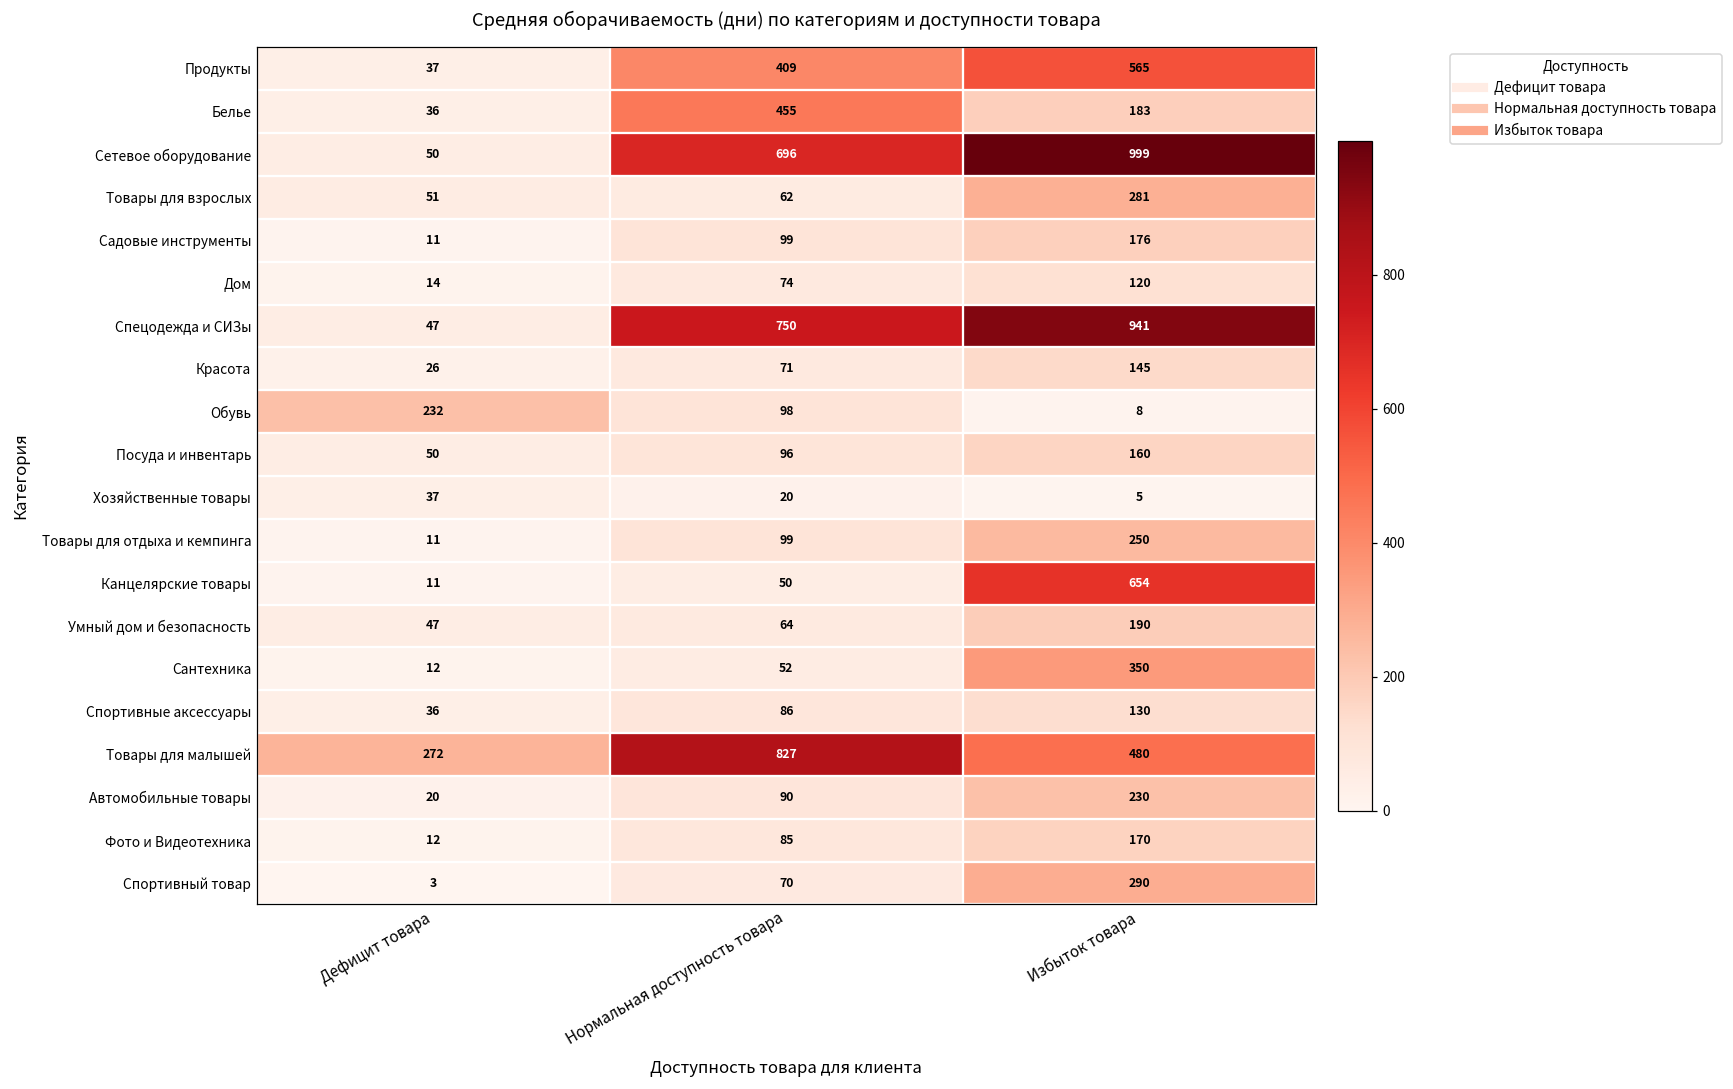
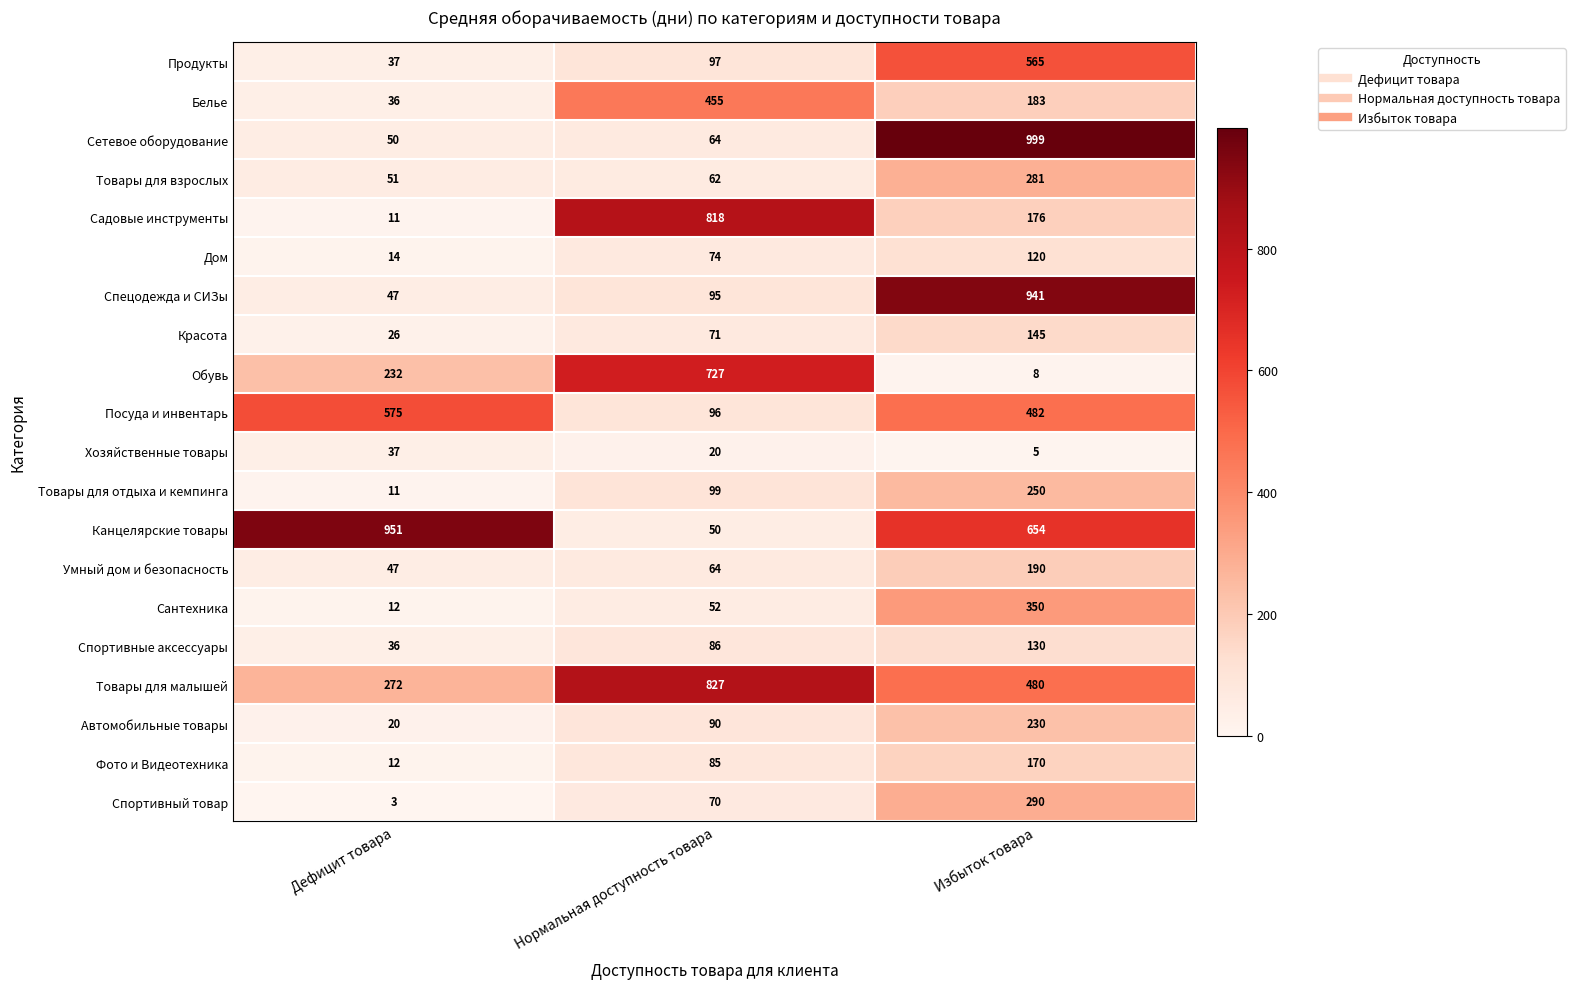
  {
    "Продукты": {
      "Дефицит товара": 37,
-     "Нормальная доступность товара": 409,
+     "Нормальная доступность товара": 97,
      "Избыток товара": 565
    },
    "Белье": {
      "Дефицит товара": 36,
      "Нормальная доступность товара": 455,
      "Избыток товара": 183
    },
    "Сетевое оборудование": {
      "Дефицит товара": 50,
-     "Нормальная доступность товара": 696,
+     "Нормальная доступность товара": 64,
      "Избыток товара": 999
    },
    "Товары для взрослых": {
      "Дефицит товара": 51,
      "Нормальная доступность товара": 62,
      "Избыток товара": 281
    },
    "Садовые инструменты": {
      "Дефицит товара": 11,
-     "Нормальная доступность товара": 99,
+     "Нормальная доступность товара": 818,
      "Избыток товара": 176
    },
    "Дом": {
      "Дефицит товара": 14,
      "Нормальная доступность товара": 74,
      "Избыток товара": 120
    },
    "Спецодежда и СИЗы": {
      "Дефицит товара": 47,
-     "Нормальная доступность товара": 750,
+     "Нормальная доступность товара": 95,
      "Избыток товара": 941
    },
    "Красота": {
      "Дефицит товара": 26,
      "Нормальная доступность товара": 71,
      "Избыток товара": 145
    },
    "Обувь": {
      "Дефицит товара": 232,
-     "Нормальная доступность товара": 98,
+     "Нормальная доступность товара": 727,
      "Избыток товара": 8
    },
    "Посуда и инвентарь": {
-     "Дефицит товара": 50,
+     "Дефицит товара": 575,
      "Нормальная доступность товара": 96,
-     "Избыток товара": 160
+     "Избыток товара": 482
    },
    "Хозяйственные товары": {
      "Дефицит товара": 37,
      "Нормальная доступность товара": 20,
      "Избыток товара": 5
    },
    "Товары для отдыха и кемпинга": {
      "Дефицит товара": 11,
      "Нормальная доступность товара": 99,
      "Избыток товара": 250
    },
    "Канцелярские товары": {
-     "Дефицит товара": 11,
+     "Дефицит товара": 951,
      "Нормальная доступность товара": 50,
      "Избыток товара": 654
    },
    "Умный дом и безопасность": {
      "Дефицит товара": 47,
      "Нормальная доступность товара": 64,
      "Избыток товара": 190
    },
    "Сантехника": {
      "Дефицит товара": 12,
      "Нормальная доступность товара": 52,
      "Избыток товара": 350
    },
    "Спортивные аксессуары": {
      "Дефицит товара": 36,
      "Нормальная доступность товара": 86,
      "Избыток товара": 130
    },
    "Товары для малышей": {
      "Дефицит товара": 272,
      "Нормальная доступность товара": 827,
      "Избыток товара": 480
    },
    "Автомобильные товары": {
      "Дефицит товара": 20,
      "Нормальная доступность товара": 90,
      "Избыток товара": 230
    },
    "Фото и Видеотехника": {
      "Дефицит товара": 12,
      "Нормальная доступность товара": 85,
      "Избыток товара": 170
    },
    "Спортивный товар": {
      "Дефицит товара": 3,
      "Нормальная доступность товара": 70,
      "Избыток товара": 290
    }
  }
